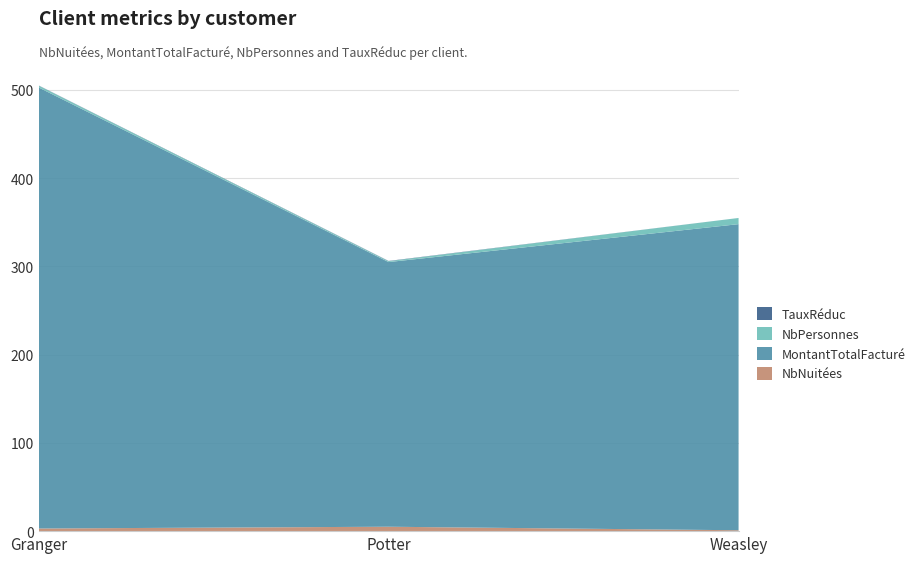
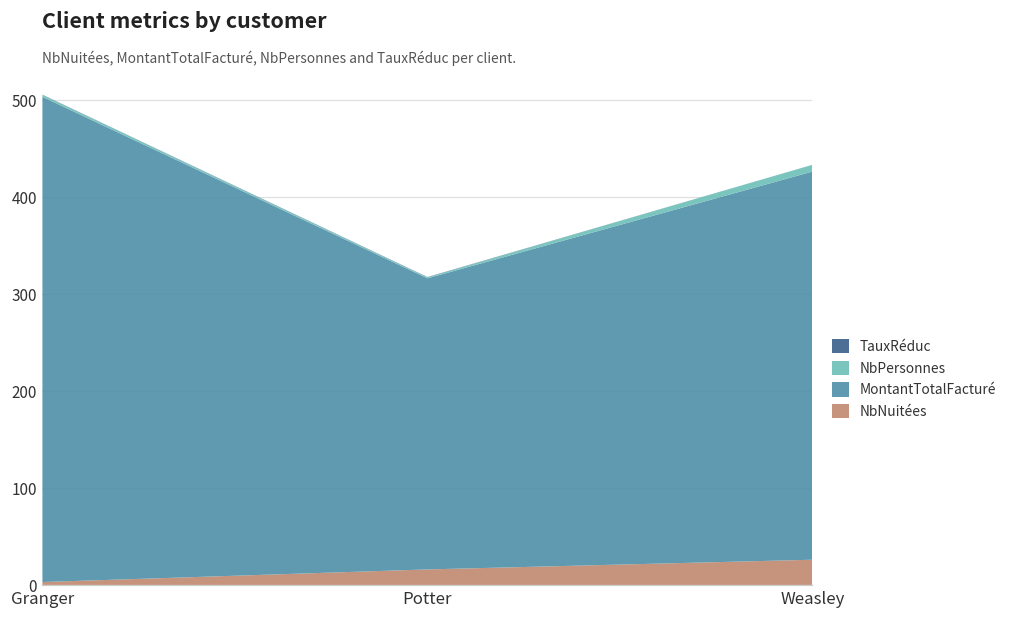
  {
    "NbNuitées": {
      "Granger": 0,
-     "Potter": 10,
-     "Weasley": 0
+     "Potter": 20,
+     "Weasley": 30
    },
    "MontantTotalFacturé": {
-     "Weasley": 350
+     "Weasley": 400
    }
  }
